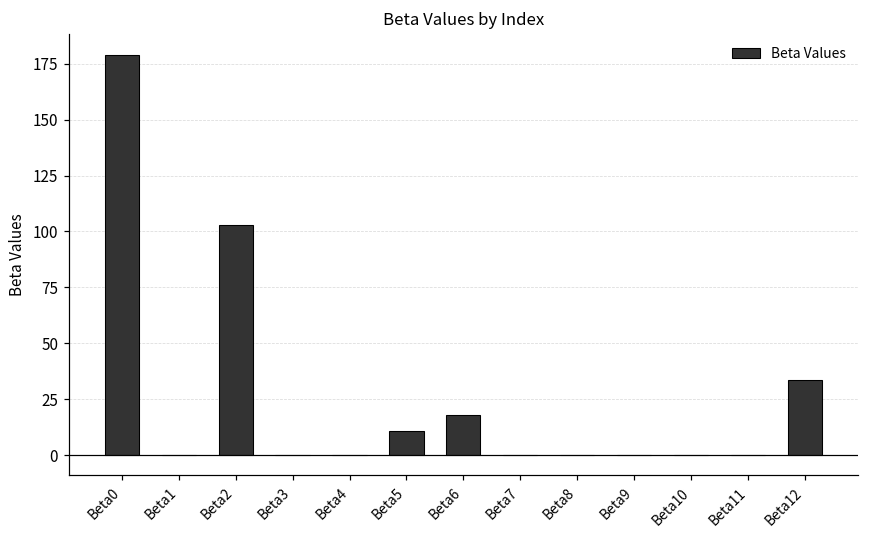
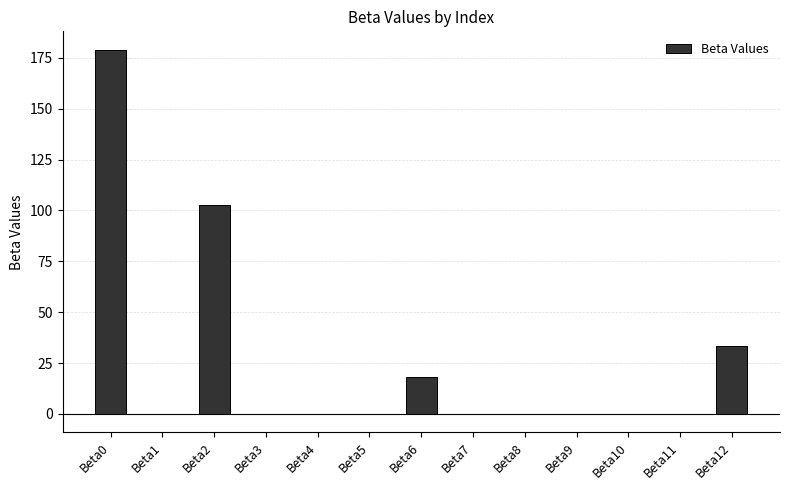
  {
    "Beta0": 179,
    "Beta2": 103,
-   "Beta5": 11,
+   "Beta5": 0,
    "Beta6": 18,
    "Beta12": 33
  }
